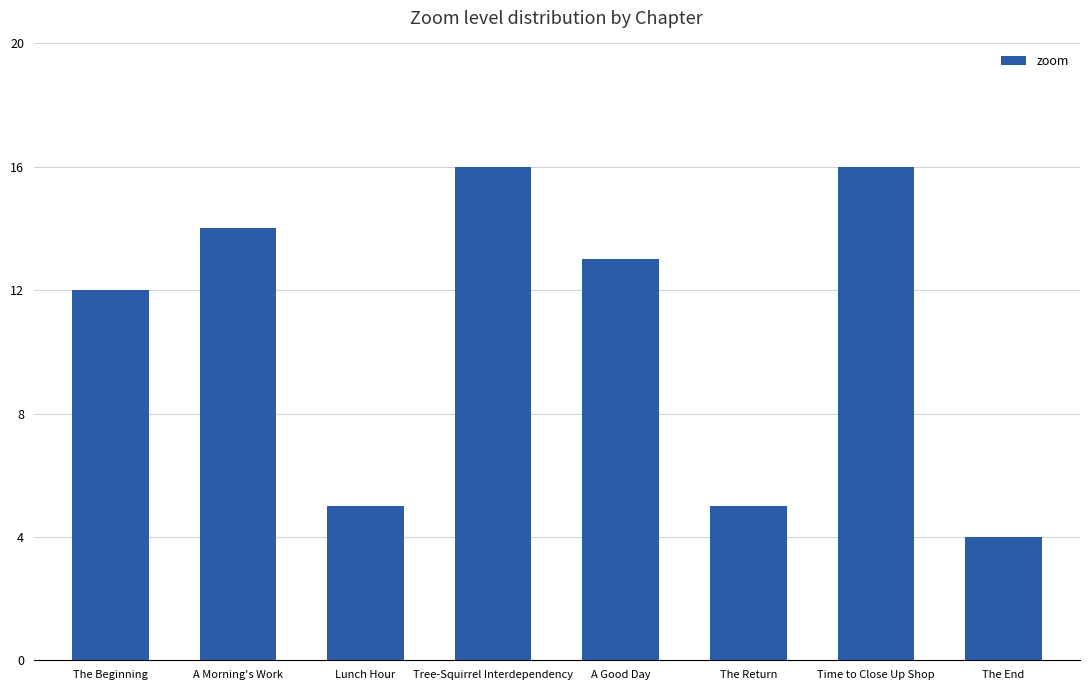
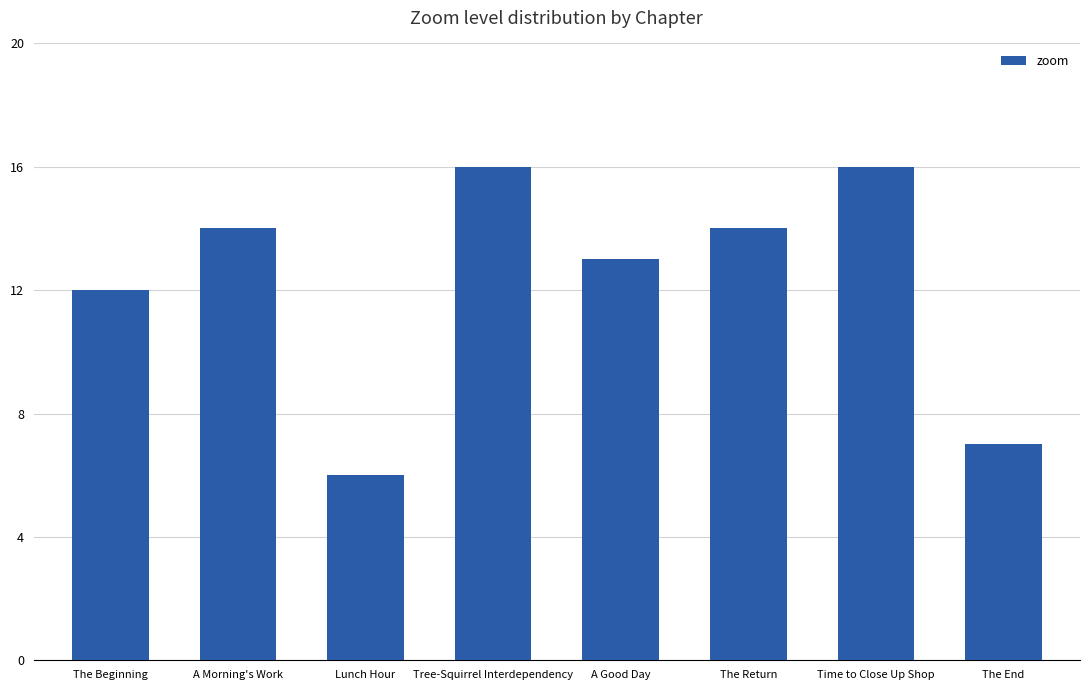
  {
    "The Beginning": 12,
    "A Morning's Work": 14,
-   "Lunch Hour": 5,
+   "Lunch Hour": 6,
    "Tree-Squirrel Interdependency": 16,
    "A Good Day": 13,
-   "The Return": 5,
+   "The Return": 14,
    "Time to Close Up Shop": 16,
-   "The End": 4
+   "The End": 7
  }
